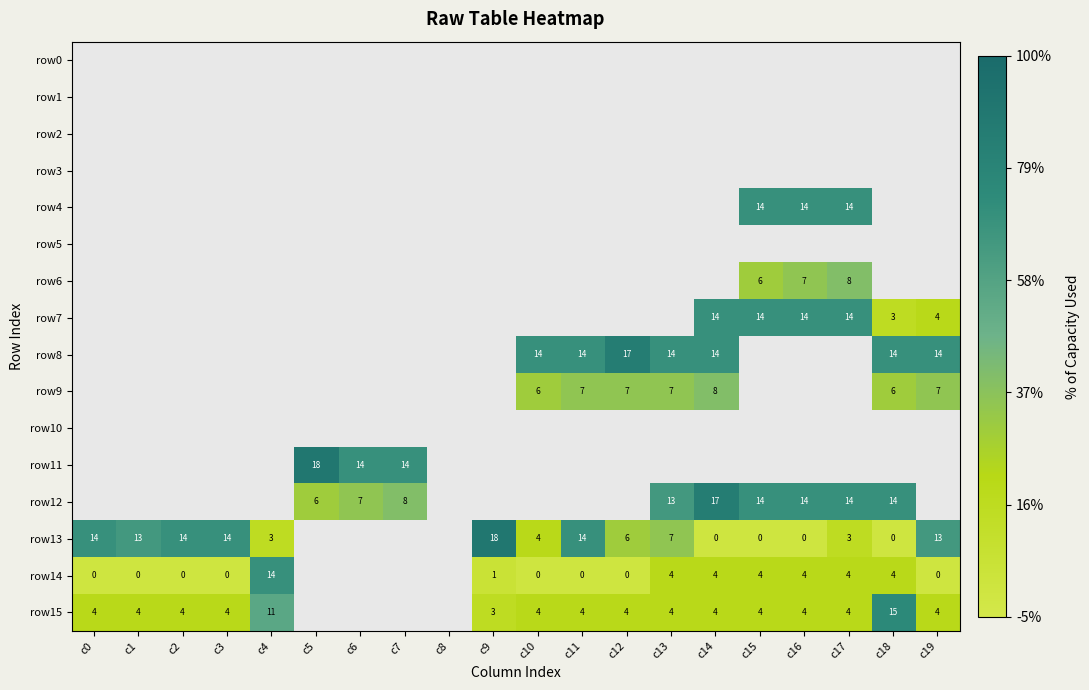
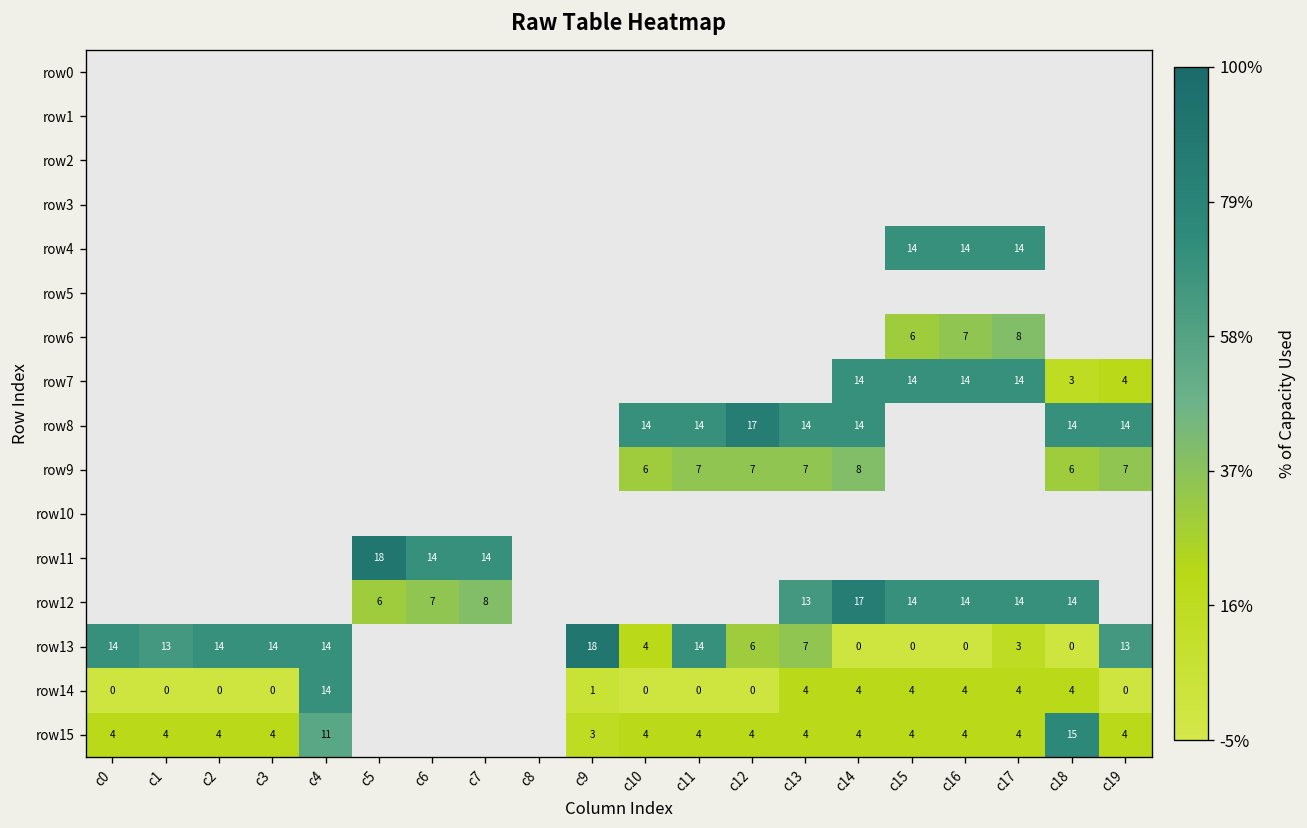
  {
    "row4": {
      "c15": 14,
      "c16": 14,
      "c17": 14
    },
    "row6": {
      "c15": 6,
      "c16": 7,
      "c17": 8
    },
    "row7": {
      "c14": 14,
      "c15": 14,
      "c16": 14,
      "c17": 14,
      "c18": 3,
      "c19": 4
    },
    "row8": {
      "c10": 14,
      "c11": 14,
      "c12": 17,
      "c13": 14,
      "c14": 14,
      "c18": 14,
      "c19": 14
    },
    "row9": {
      "c10": 6,
      "c11": 7,
      "c12": 7,
      "c13": 7,
      "c14": 8,
      "c18": 6,
      "c19": 7
    },
    "row11": {
      "c5": 18,
      "c6": 14,
      "c7": 14
    },
    "row12": {
      "c5": 6,
      "c6": 7,
      "c7": 8,
      "c13": 13,
      "c14": 17,
      "c15": 14,
      "c16": 14,
      "c17": 14,
      "c18": 14
    },
    "row13": {
      "c0": 14,
      "c1": 13,
      "c2": 14,
      "c3": 14,
-     "c4": 3,
+     "c4": 14,
      "c9": 18,
      "c10": 4,
      "c11": 14,
      "c12": 6,
      "c13": 7,
      "c14": 0,
      "c15": 0,
      "c16": 0,
      "c17": 3,
      "c18": 0,
      "c19": 13
    },
    "row14": {
      "c0": 0,
      "c1": 0,
      "c2": 0,
      "c3": 0,
      "c4": 14,
      "c9": 1,
      "c10": 0,
      "c11": 0,
      "c12": 0,
      "c13": 4,
      "c14": 4,
      "c15": 4,
      "c16": 4,
      "c17": 4,
      "c18": 4,
      "c19": 0
    },
    "row15": {
      "c0": 4,
      "c1": 4,
      "c2": 4,
      "c3": 4,
      "c4": 11,
      "c9": 3,
      "c10": 4,
      "c11": 4,
      "c12": 4,
      "c13": 4,
      "c14": 4,
      "c15": 4,
      "c16": 4,
      "c17": 4,
      "c18": 15,
      "c19": 4
    }
  }
